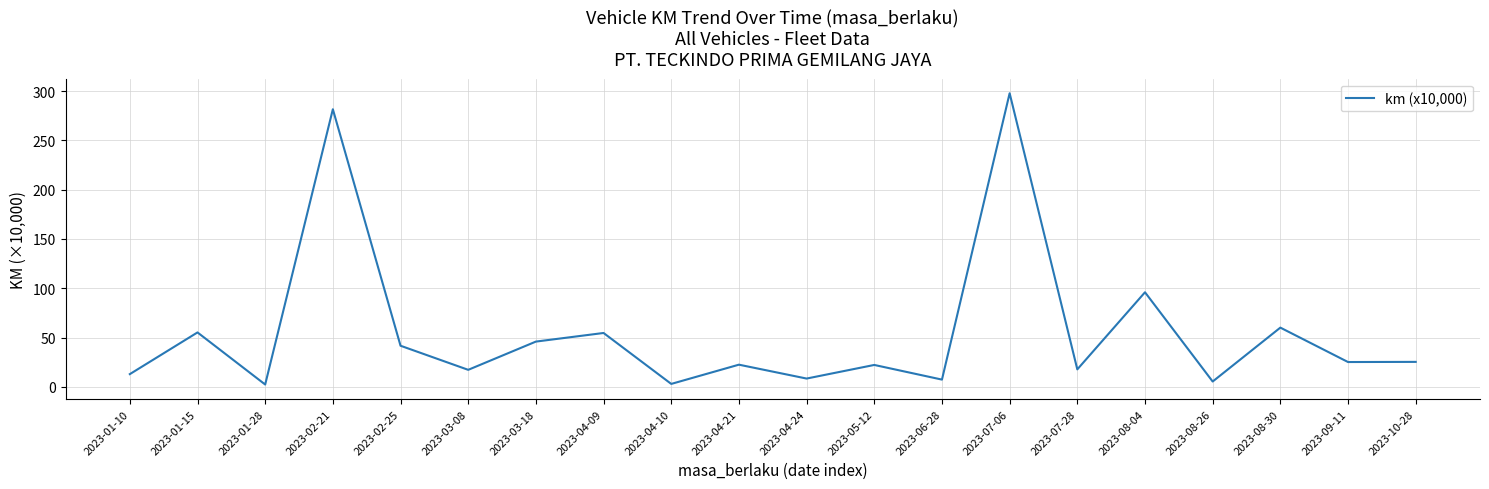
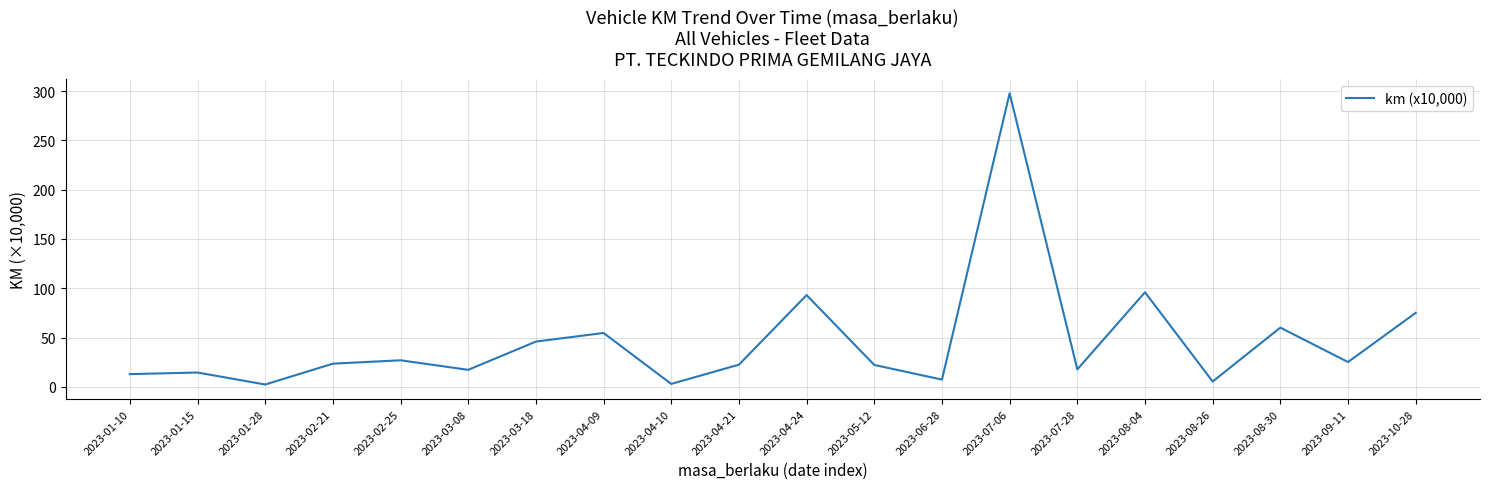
  {
    "2023-01-10": 10,
-   "2023-01-15": 60,
+   "2023-01-15": 10,
    "2023-01-28": 0,
-   "2023-02-21": 280,
-   "2023-02-25": 40,
+   "2023-02-21": 20,
+   "2023-02-25": 30,
    "2023-03-08": 20,
    "2023-03-18": 50,
    "2023-04-09": 50,
    "2023-04-10": 0,
    "2023-04-21": 20,
-   "2023-04-24": 10,
+   "2023-04-24": 90,
    "2023-05-12": 20,
    "2023-06-28": 10,
    "2023-07-06": 300,
    "2023-07-28": 20,
    "2023-08-04": 100,
    "2023-08-26": 10,
    "2023-08-30": 60,
    "2023-09-11": 30,
-   "2023-10-28": 30
+   "2023-10-28": 80
  }
